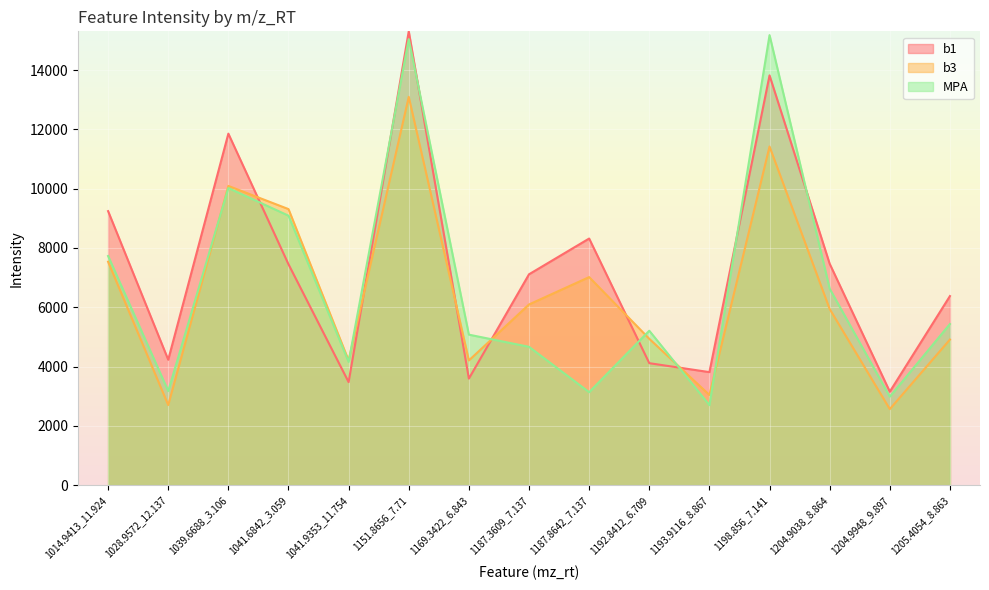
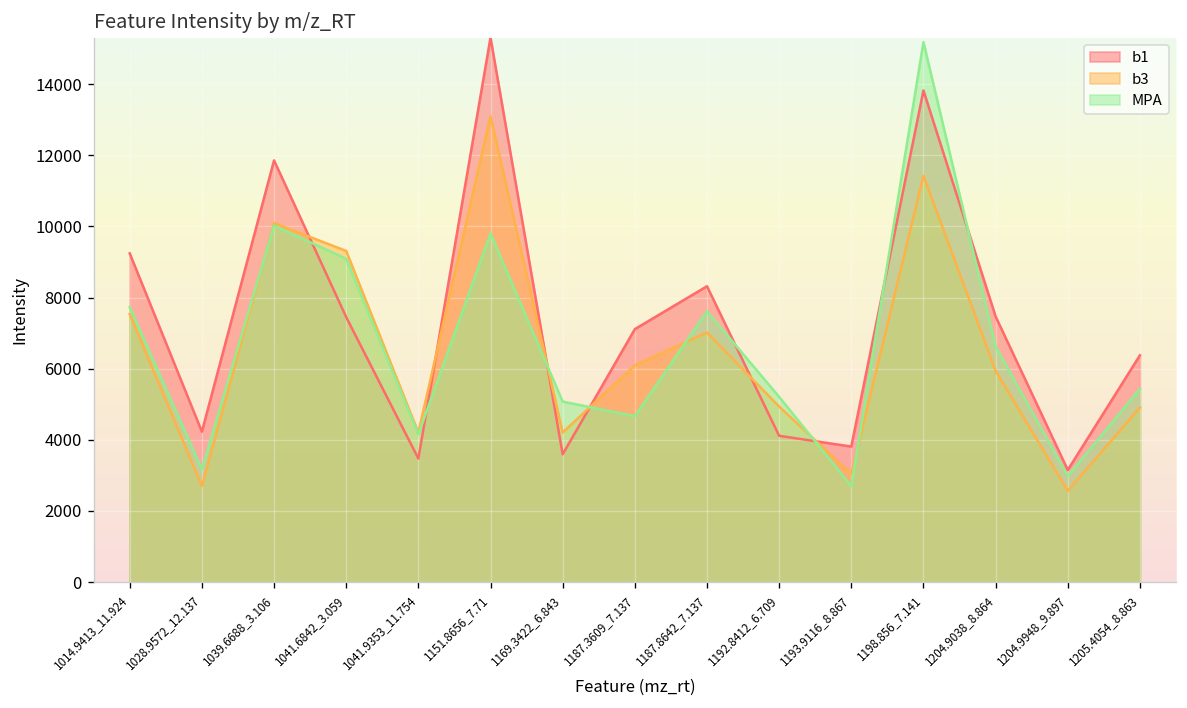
  {
    "MPA": {
      "1014.9413_11.924": 7700,
      "1028.9572_12.137": 3200,
      "1041.6842_3.059": 9100,
-     "1151.8656_7.71": 15000,
+     "1151.8656_7.71": 9800,
      "1169.3422_6.843": 5100,
      "1187.3609_7.137": 4700,
-     "1187.8642_7.137": 3100,
+     "1187.8642_7.137": 7600,
      "1192.8412_6.709": 5200,
      "1193.9116_8.867": 2700,
      "1198.856_7.141": 15200,
      "1204.9038_8.864": 6600,
      "1204.9948_9.897": 3000,
      "1205.4054_8.863": 5400
    }
  }
